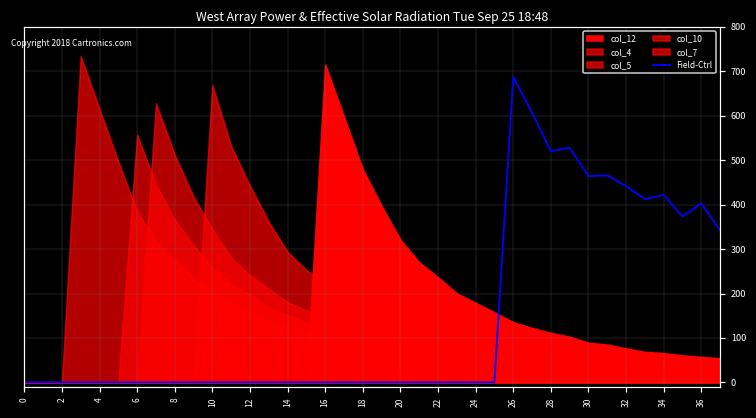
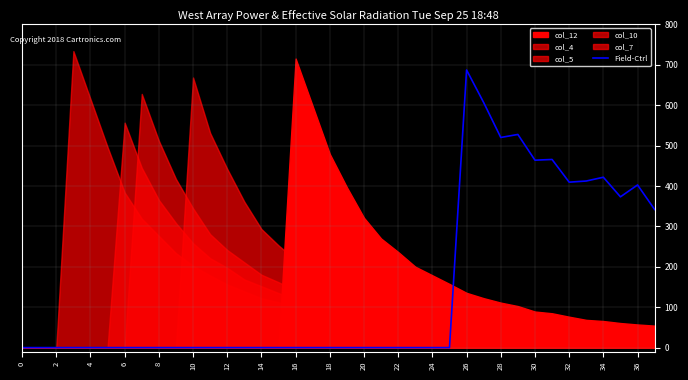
  {
    "Field-Ctrl": {
      "16": 0,
      "18": 0,
      "20": 0,
      "22": 0,
      "24": 0,
      "26": 690,
      "28": 520,
      "30": 460,
-     "32": 440,
+     "32": 410,
      "34": 420,
      "36": 400
    }
  }
